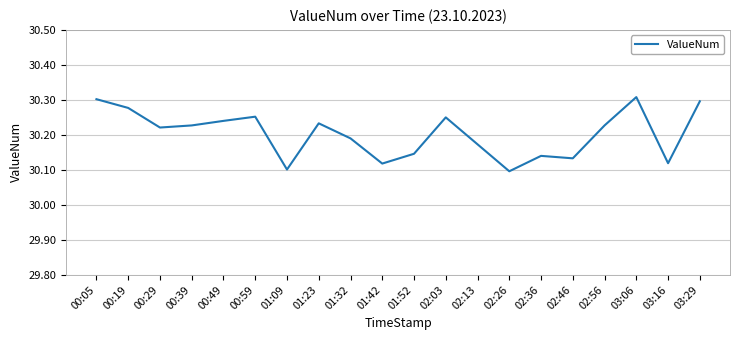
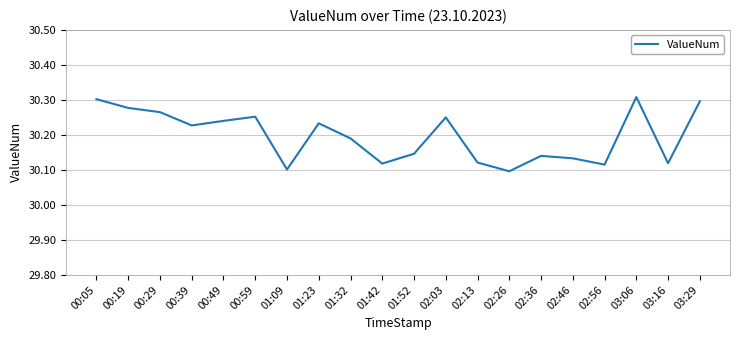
  {
    "00:05": 30.30,
    "00:19": 30.28,
-   "00:29": 30.22,
+   "00:29": 30.27,
    "00:39": 30.23,
    "00:49": 30.24,
    "00:59": 30.25,
    "01:09": 30.10,
    "01:23": 30.23,
    "01:32": 30.19,
    "01:42": 30.12,
    "01:52": 30.15,
    "02:03": 30.25,
-   "02:13": 30.17,
+   "02:13": 30.12,
    "02:26": 30.10,
    "02:36": 30.14,
    "02:46": 30.13,
-   "02:56": 30.23,
+   "02:56": 30.12,
    "03:06": 30.31,
    "03:16": 30.12,
    "03:29": 30.30
  }
